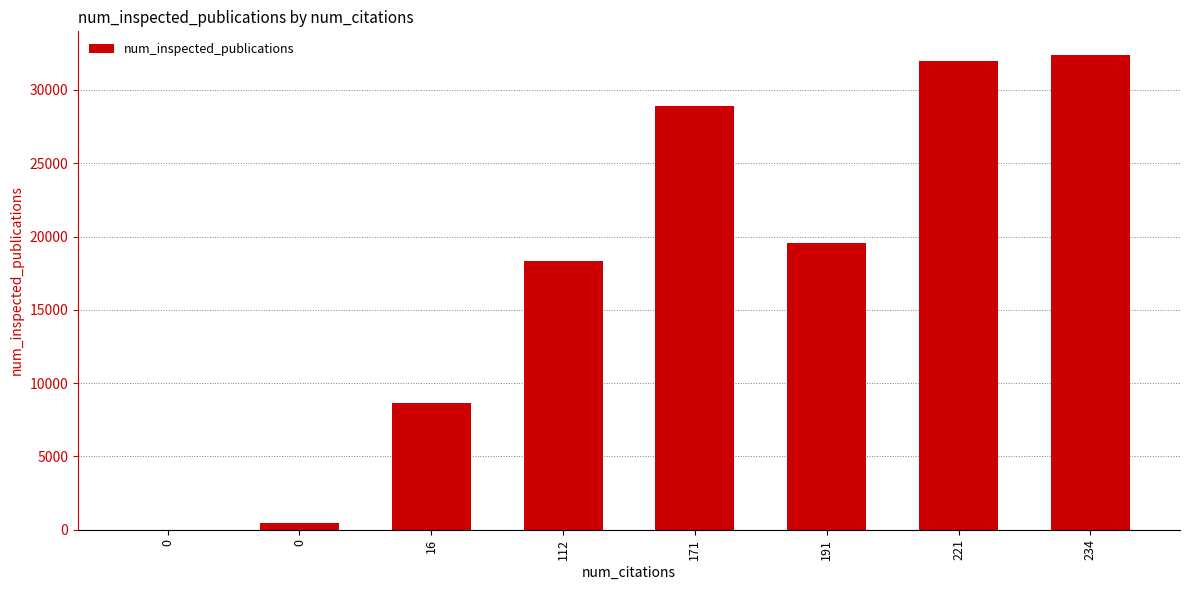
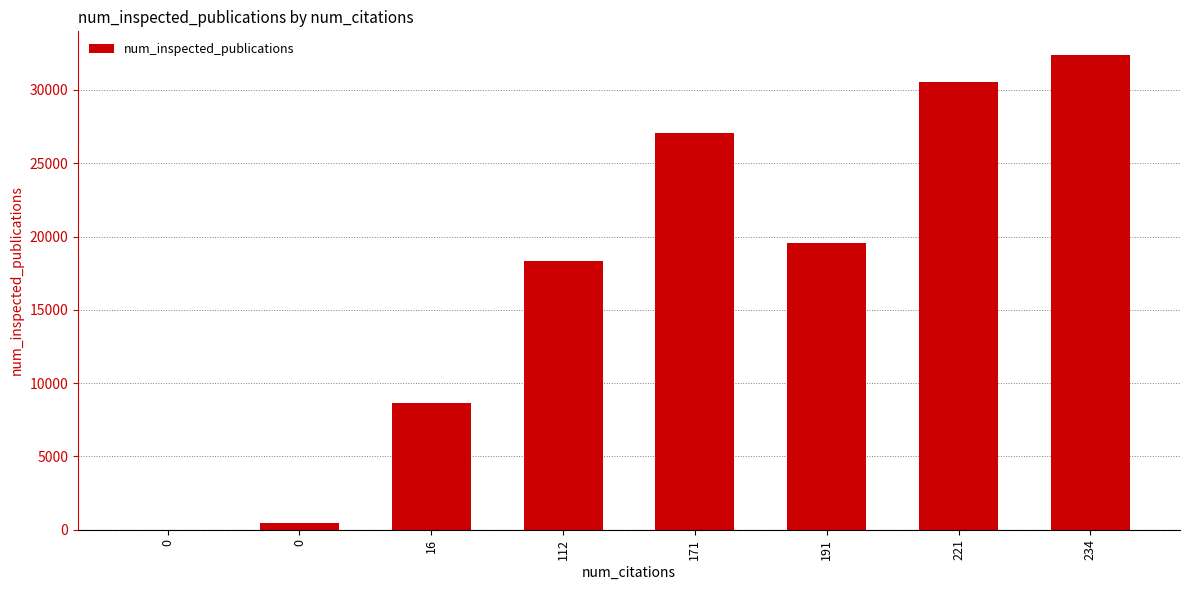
  {
    "16": 8600,
    "112": 18300,
-   "171": 28900,
+   "171": 27000,
    "191": 19600,
-   "221": 32000,
+   "221": 30500,
    "234": 32400
  }
